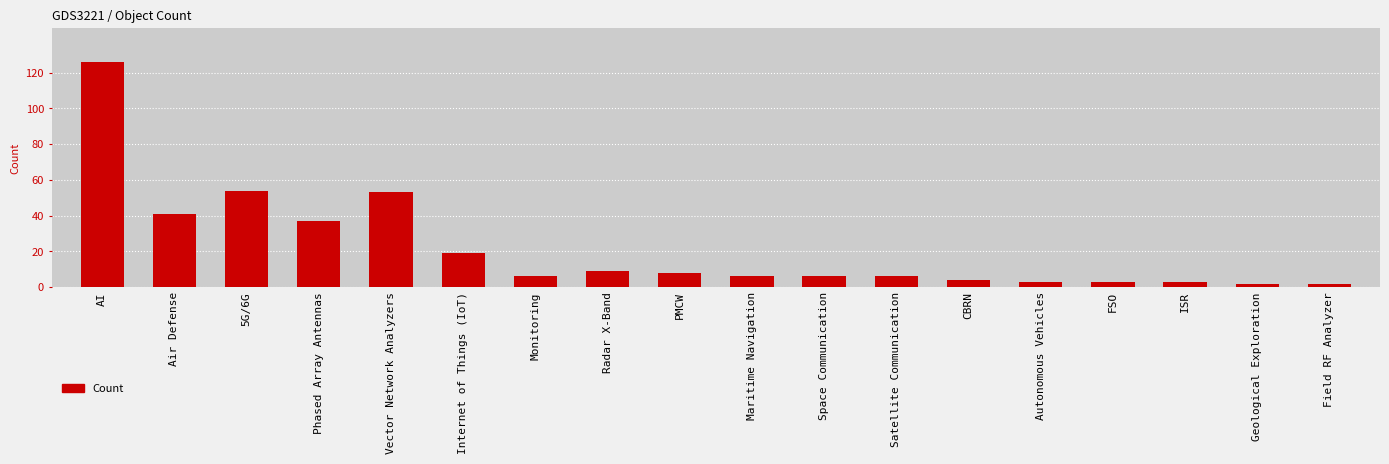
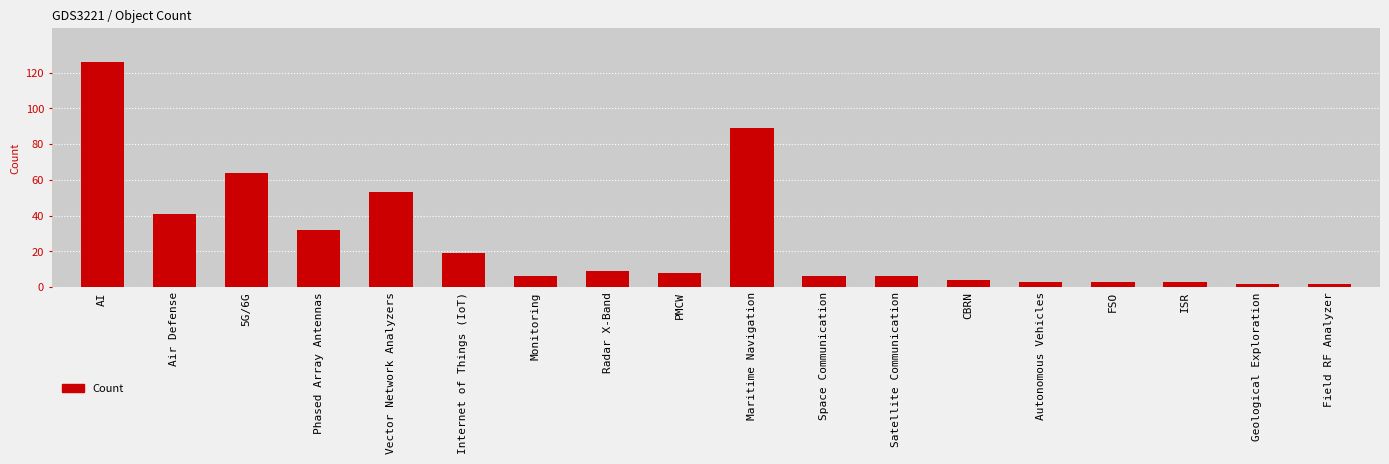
  {
    "AI": 126,
    "Air Defense": 41,
-   "5G/6G": 54,
-   "Phased Array Antennas": 37,
+   "5G/6G": 64,
+   "Phased Array Antennas": 32,
    "Vector Network Analyzers": 53,
    "Internet of Things (IoT)": 19,
    "Monitoring": 6,
    "Radar X-Band": 9,
    "PMCW": 8,
-   "Maritime Navigation": 6,
+   "Maritime Navigation": 89,
    "Space Communication": 6,
    "Satellite Communication": 6,
    "CBRN": 4,
    "Autonomous Vehicles": 3,
    "FSO": 3,
    "ISR": 3,
    "Geological Exploration": 2,
    "Field RF Analyzer": 2
  }
